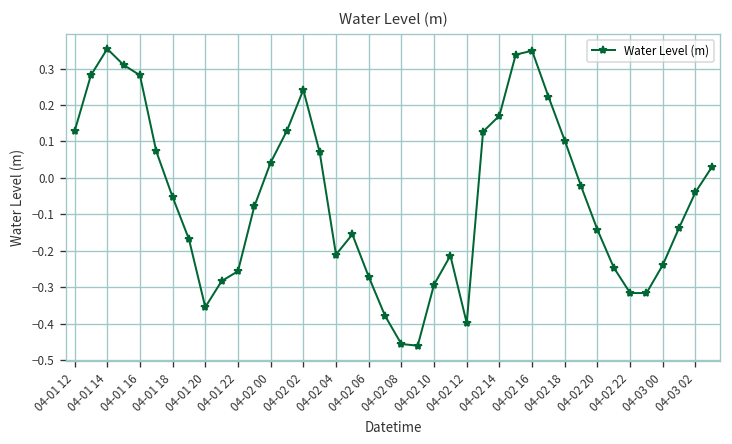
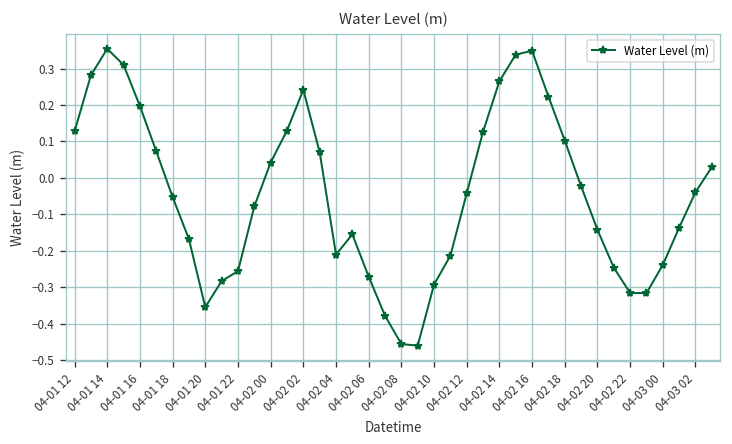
  {
    "04-01 12": 0.13,
    "04-01 14": 0.35,
-   "04-01 16": 0.28,
+   "04-01 16": 0.20,
    "04-01 18": -0.05,
    "04-01 20": -0.35,
    "04-01 22": -0.26,
    "04-02 00": 0.04,
    "04-02 02": 0.24,
    "04-02 04": -0.21,
    "04-02 06": -0.27,
    "04-02 08": -0.46,
    "04-02 10": -0.29,
-   "04-02 12": -0.40,
-   "04-02 14": 0.17,
+   "04-02 12": -0.04,
+   "04-02 14": 0.27,
    "04-02 16": 0.35,
    "04-02 18": 0.10,
    "04-02 20": -0.14,
    "04-02 22": -0.32,
    "04-03 00": -0.24,
    "04-03 02": -0.04
  }
